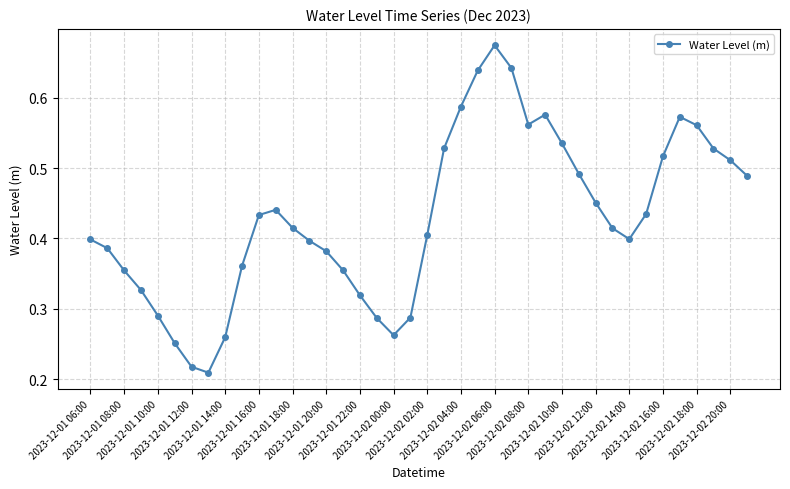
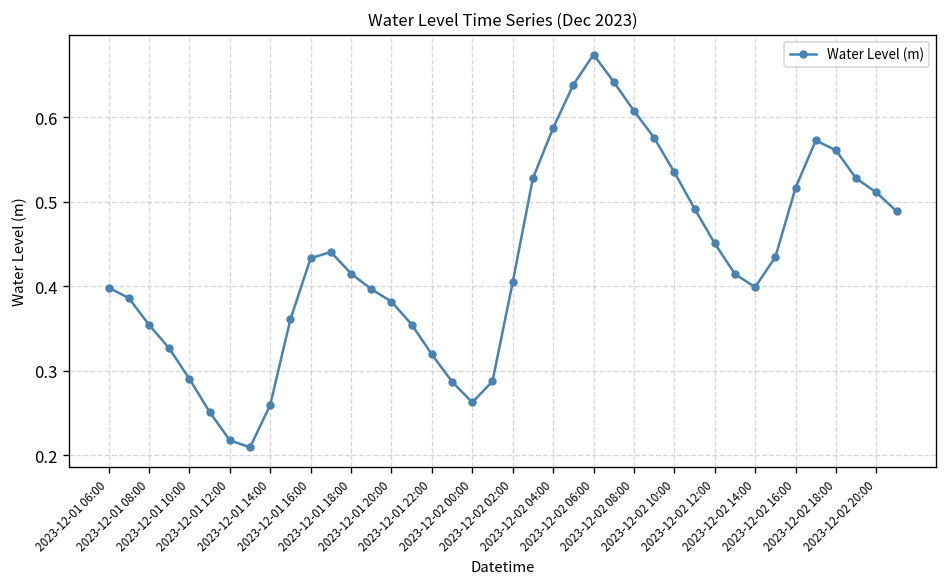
  {
    "2023-12-01 06:00": 0.40,
    "2023-12-01 08:00": 0.35,
    "2023-12-01 10:00": 0.29,
    "2023-12-01 12:00": 0.22,
    "2023-12-01 14:00": 0.26,
    "2023-12-01 16:00": 0.43,
    "2023-12-01 18:00": 0.42,
    "2023-12-01 20:00": 0.38,
    "2023-12-01 22:00": 0.32,
    "2023-12-02 00:00": 0.26,
    "2023-12-02 02:00": 0.40,
    "2023-12-02 04:00": 0.59,
    "2023-12-02 06:00": 0.67,
-   "2023-12-02 08:00": 0.56,
+   "2023-12-02 08:00": 0.61,
    "2023-12-02 10:00": 0.54,
    "2023-12-02 12:00": 0.45,
    "2023-12-02 14:00": 0.40,
    "2023-12-02 16:00": 0.52,
    "2023-12-02 18:00": 0.56,
    "2023-12-02 20:00": 0.51
  }
